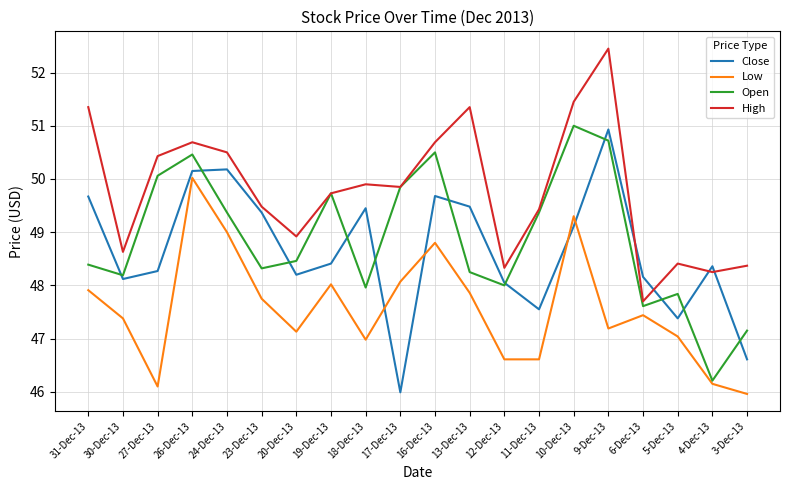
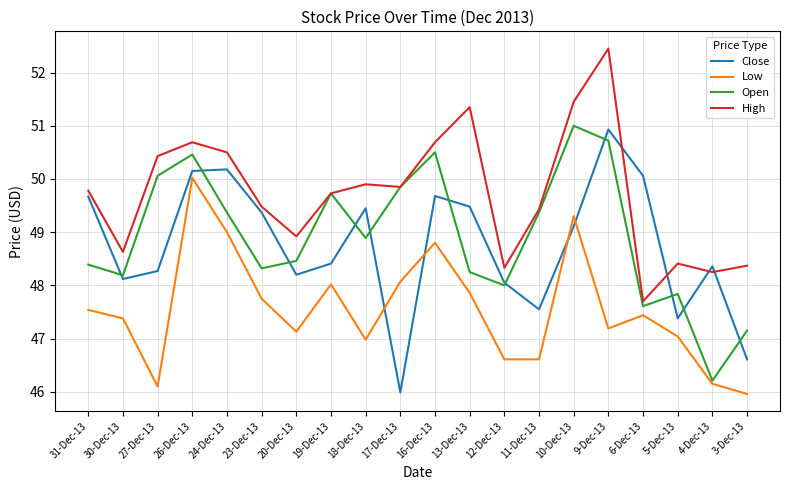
  {
    "Close": {
      "31-Dec-13": 49.7,
      "30-Dec-13": 48.1,
      "27-Dec-13": 48.3,
      "26-Dec-13": 50.2,
      "24-Dec-13": 50.2,
      "23-Dec-13": 49.4,
      "20-Dec-13": 48.2,
      "19-Dec-13": 48.4,
      "18-Dec-13": 49.5,
      "17-Dec-13": 46.0,
      "16-Dec-13": 49.7,
      "13-Dec-13": 49.5,
      "12-Dec-13": 48.1,
      "11-Dec-13": 47.6,
      "10-Dec-13": 49.1,
      "9-Dec-13": 50.9,
-     "6-Dec-13": 48.2,
+     "6-Dec-13": 50.1,
      "5-Dec-13": 47.4,
      "4-Dec-13": 48.4,
      "3-Dec-13": 46.6
    },
    "Low": {
-     "31-Dec-13": 47.9,
+     "31-Dec-13": 47.5,
      "30-Dec-13": 47.4,
      "27-Dec-13": 46.1,
      "26-Dec-13": 50.0,
      "24-Dec-13": 49.0,
      "23-Dec-13": 47.8,
      "20-Dec-13": 47.1,
      "19-Dec-13": 48.0,
      "18-Dec-13": 47.0,
      "17-Dec-13": 48.1,
      "16-Dec-13": 48.8,
      "13-Dec-13": 47.9,
      "12-Dec-13": 46.6,
      "11-Dec-13": 46.6,
      "10-Dec-13": 49.3,
      "9-Dec-13": 47.2,
      "6-Dec-13": 47.4,
      "5-Dec-13": 47.0,
      "4-Dec-13": 46.2,
      "3-Dec-13": 46.0
    },
    "Open": {
      "31-Dec-13": 48.4,
      "30-Dec-13": 48.2,
      "27-Dec-13": 50.1,
      "26-Dec-13": 50.5,
      "24-Dec-13": 49.4,
      "23-Dec-13": 48.3,
      "20-Dec-13": 48.5,
-     "18-Dec-13": 48.0,
+     "18-Dec-13": 48.9,
      "16-Dec-13": 50.5,
      "13-Dec-13": 48.3,
      "12-Dec-13": 48.0,
      "11-Dec-13": 49.4,
      "10-Dec-13": 51.0,
      "9-Dec-13": 50.7,
      "6-Dec-13": 47.6,
      "5-Dec-13": 47.8,
      "4-Dec-13": 46.2,
      "3-Dec-13": 47.2
    },
    "High": {
-     "31-Dec-13": 51.4,
+     "31-Dec-13": 49.8,
      "30-Dec-13": 48.6,
      "27-Dec-13": 50.4,
      "26-Dec-13": 50.7,
      "24-Dec-13": 50.5,
      "23-Dec-13": 49.5,
      "20-Dec-13": 48.9,
      "18-Dec-13": 49.9,
      "16-Dec-13": 50.7,
      "13-Dec-13": 51.4,
      "12-Dec-13": 48.3,
      "11-Dec-13": 49.4,
      "10-Dec-13": 51.5,
      "9-Dec-13": 52.5,
      "6-Dec-13": 47.7,
      "5-Dec-13": 48.4,
      "4-Dec-13": 48.3,
      "3-Dec-13": 48.4
    }
  }
